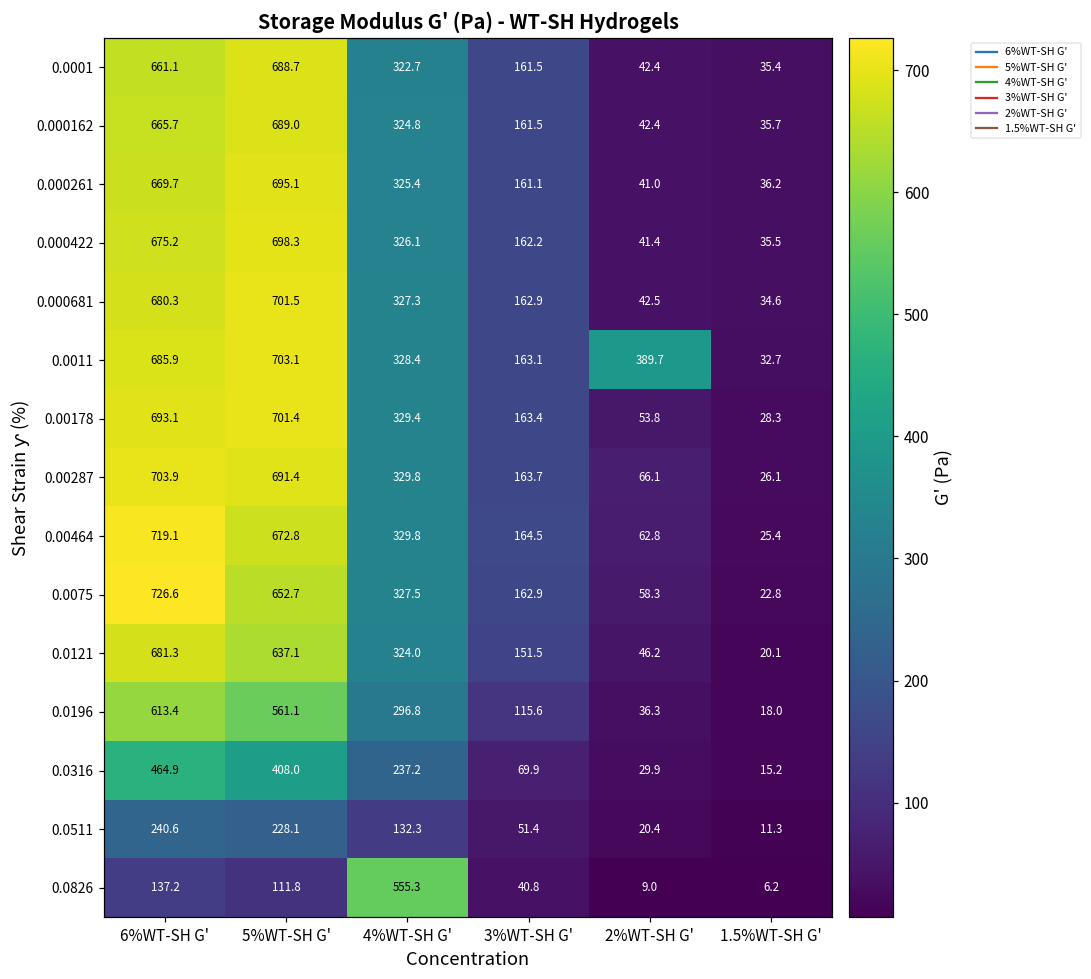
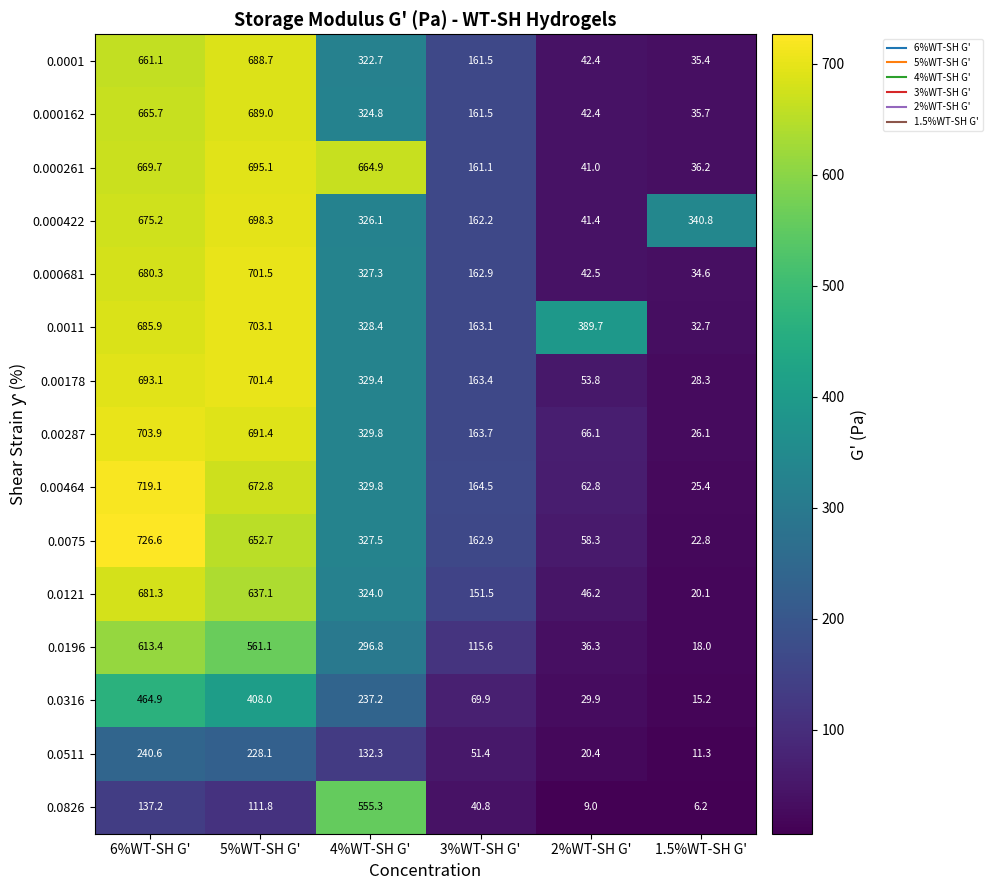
  {
    "0.0001": {
      "6%WT-SH G'": 661.1,
      "5%WT-SH G'": 688.7,
      "4%WT-SH G'": 322.7,
      "3%WT-SH G'": 161.5,
      "2%WT-SH G'": 42.4,
      "1.5%WT-SH G'": 35.4
    },
    "0.000162": {
      "6%WT-SH G'": 665.7,
      "5%WT-SH G'": 689.0,
      "4%WT-SH G'": 324.8,
      "3%WT-SH G'": 161.5,
      "2%WT-SH G'": 42.4,
      "1.5%WT-SH G'": 35.7
    },
    "0.000261": {
      "6%WT-SH G'": 669.7,
      "5%WT-SH G'": 695.1,
-     "4%WT-SH G'": 325.4,
+     "4%WT-SH G'": 664.9,
      "3%WT-SH G'": 161.1,
      "2%WT-SH G'": 41.0,
      "1.5%WT-SH G'": 36.2
    },
    "0.000422": {
      "6%WT-SH G'": 675.2,
      "5%WT-SH G'": 698.3,
      "4%WT-SH G'": 326.1,
      "3%WT-SH G'": 162.2,
      "2%WT-SH G'": 41.4,
-     "1.5%WT-SH G'": 35.5
+     "1.5%WT-SH G'": 340.8
    },
    "0.000681": {
      "6%WT-SH G'": 680.3,
      "5%WT-SH G'": 701.5,
      "4%WT-SH G'": 327.3,
      "3%WT-SH G'": 162.9,
      "2%WT-SH G'": 42.5,
      "1.5%WT-SH G'": 34.6
    },
    "0.0011": {
      "6%WT-SH G'": 685.9,
      "5%WT-SH G'": 703.1,
      "4%WT-SH G'": 328.4,
      "3%WT-SH G'": 163.1,
      "2%WT-SH G'": 389.7,
      "1.5%WT-SH G'": 32.7
    },
    "0.00178": {
      "6%WT-SH G'": 693.1,
      "5%WT-SH G'": 701.4,
      "4%WT-SH G'": 329.4,
      "3%WT-SH G'": 163.4,
      "2%WT-SH G'": 53.8,
      "1.5%WT-SH G'": 28.3
    },
    "0.00287": {
      "6%WT-SH G'": 703.9,
      "5%WT-SH G'": 691.4,
      "4%WT-SH G'": 329.8,
      "3%WT-SH G'": 163.7,
      "2%WT-SH G'": 66.1,
      "1.5%WT-SH G'": 26.1
    },
    "0.00464": {
      "6%WT-SH G'": 719.1,
      "5%WT-SH G'": 672.8,
      "4%WT-SH G'": 329.8,
      "3%WT-SH G'": 164.5,
      "2%WT-SH G'": 62.8,
      "1.5%WT-SH G'": 25.4
    },
    "0.0075": {
      "6%WT-SH G'": 726.6,
      "5%WT-SH G'": 652.7,
      "4%WT-SH G'": 327.5,
      "3%WT-SH G'": 162.9,
      "2%WT-SH G'": 58.3,
      "1.5%WT-SH G'": 22.8
    },
    "0.0121": {
      "6%WT-SH G'": 681.3,
      "5%WT-SH G'": 637.1,
      "4%WT-SH G'": 324.0,
      "3%WT-SH G'": 151.5,
      "2%WT-SH G'": 46.2,
      "1.5%WT-SH G'": 20.1
    },
    "0.0196": {
      "6%WT-SH G'": 613.4,
      "5%WT-SH G'": 561.1,
      "4%WT-SH G'": 296.8,
      "3%WT-SH G'": 115.6,
      "2%WT-SH G'": 36.3,
      "1.5%WT-SH G'": 18.0
    },
    "0.0316": {
      "6%WT-SH G'": 464.9,
      "5%WT-SH G'": 408.0,
      "4%WT-SH G'": 237.2,
      "3%WT-SH G'": 69.9,
      "2%WT-SH G'": 29.9,
      "1.5%WT-SH G'": 15.2
    },
    "0.0511": {
      "6%WT-SH G'": 240.6,
      "5%WT-SH G'": 228.1,
      "4%WT-SH G'": 132.3,
      "3%WT-SH G'": 51.4,
      "2%WT-SH G'": 20.4,
      "1.5%WT-SH G'": 11.3
    },
    "0.0826": {
      "6%WT-SH G'": 137.2,
      "5%WT-SH G'": 111.8,
      "4%WT-SH G'": 555.3,
      "3%WT-SH G'": 40.8,
      "2%WT-SH G'": 9.0,
      "1.5%WT-SH G'": 6.2
    }
  }
